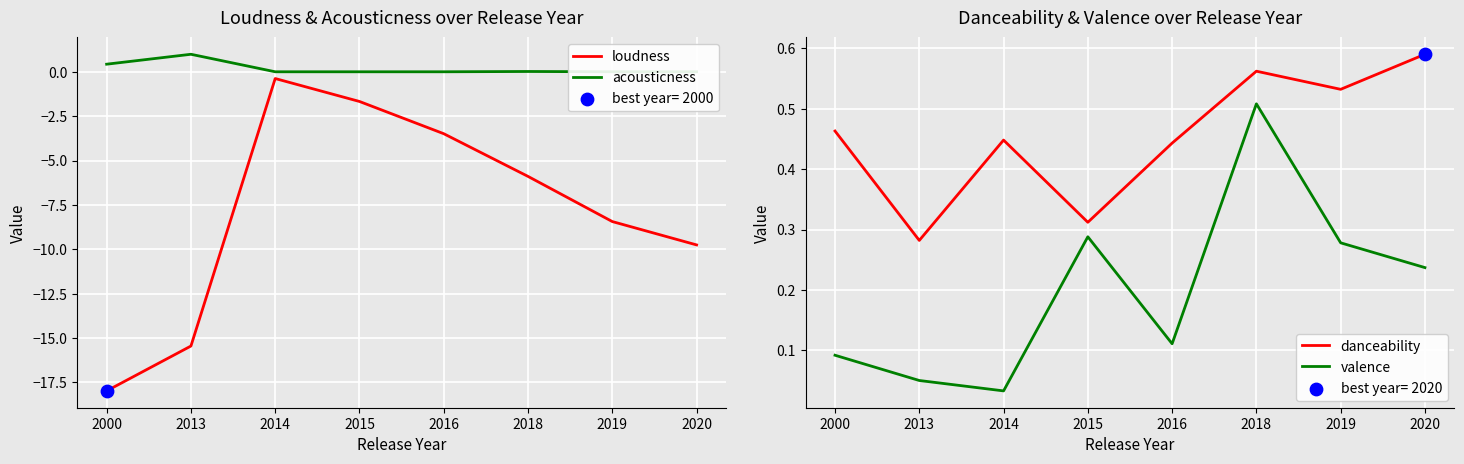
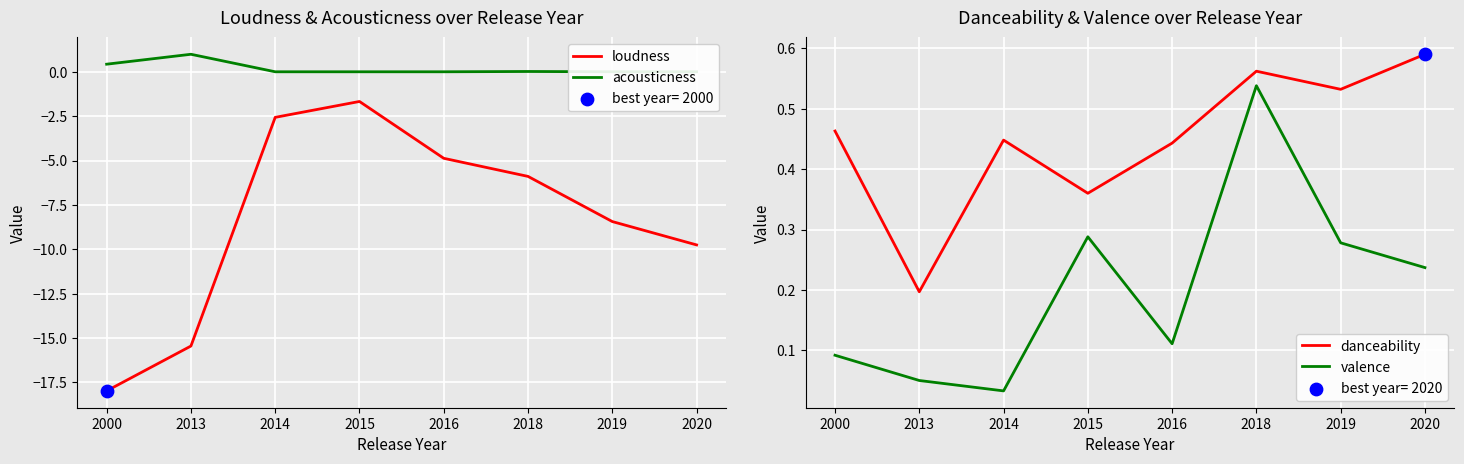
  {
    "Loudness & Acousticness over Release Year": {
      "loudness": {
        "2013": -15.5,
-       "2014": -0.4,
+       "2014": -2.6,
        "2015": -1.7,
-       "2016": -3.5,
+       "2016": -4.9,
        "2018": -5.9,
        "2019": -8.4,
        "2020": -9.8
      },
      "acousticness": {
        "2000": 0.4,
        "2013": 1.0,
        "2014": 0.0,
        "2015": 0.0,
        "2016": 0.0,
        "2018": 0.0
      }
    },
    "Danceability & Valence over Release Year": {
      "danceability": {
        "2000": 0.46,
-       "2013": 0.28,
+       "2013": 0.20,
        "2014": 0.45,
-       "2015": 0.31,
+       "2015": 0.36,
        "2016": 0.44,
        "2018": 0.56,
        "2019": 0.53
      },
      "valence": {
        "2000": 0.09,
        "2013": 0.05,
        "2014": 0.03,
        "2015": 0.29,
        "2016": 0.11,
-       "2018": 0.51,
+       "2018": 0.54,
        "2019": 0.28,
        "2020": 0.24
      }
    }
  }
